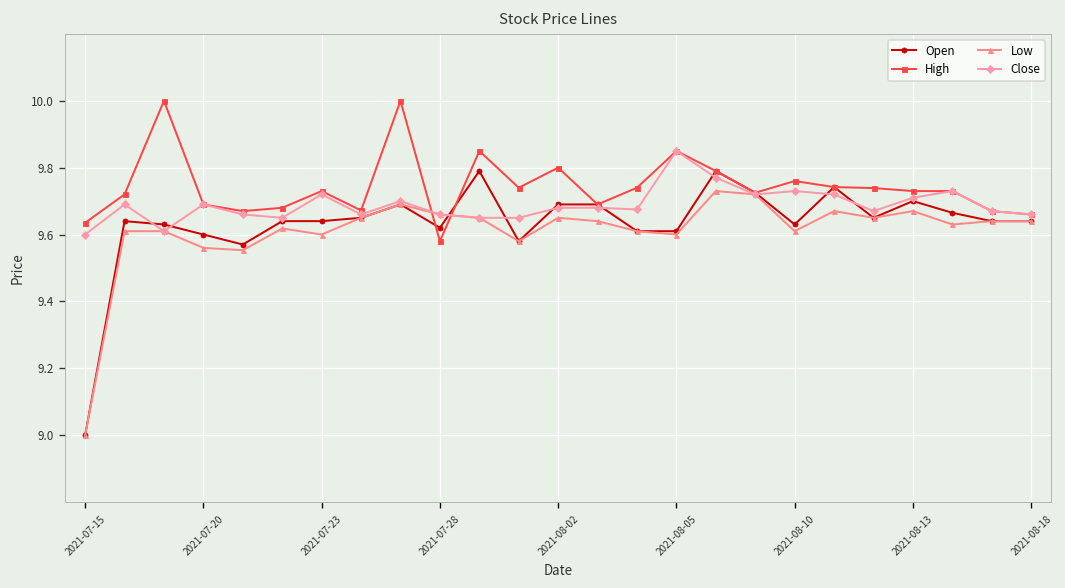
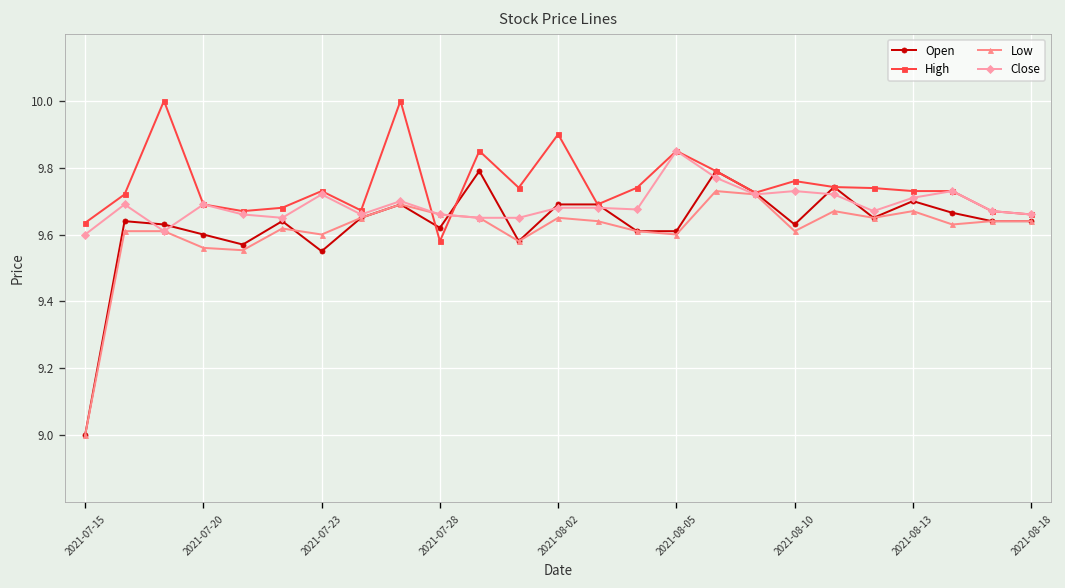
  {
    "Open": {
      "2021-07-20": 9.60,
-     "2021-07-23": 9.64,
+     "2021-07-23": 9.55,
      "2021-07-28": 9.62,
      "2021-08-02": 9.69,
      "2021-08-05": 9.61,
      "2021-08-10": 9.63,
      "2021-08-13": 9.70
    },
    "High": {
      "2021-07-15": 9.64,
      "2021-07-23": 9.73,
      "2021-07-28": 9.58,
-     "2021-08-02": 9.8,
+     "2021-08-02": 9.9,
      "2021-08-10": 9.76,
      "2021-08-13": 9.73
    }
  }
